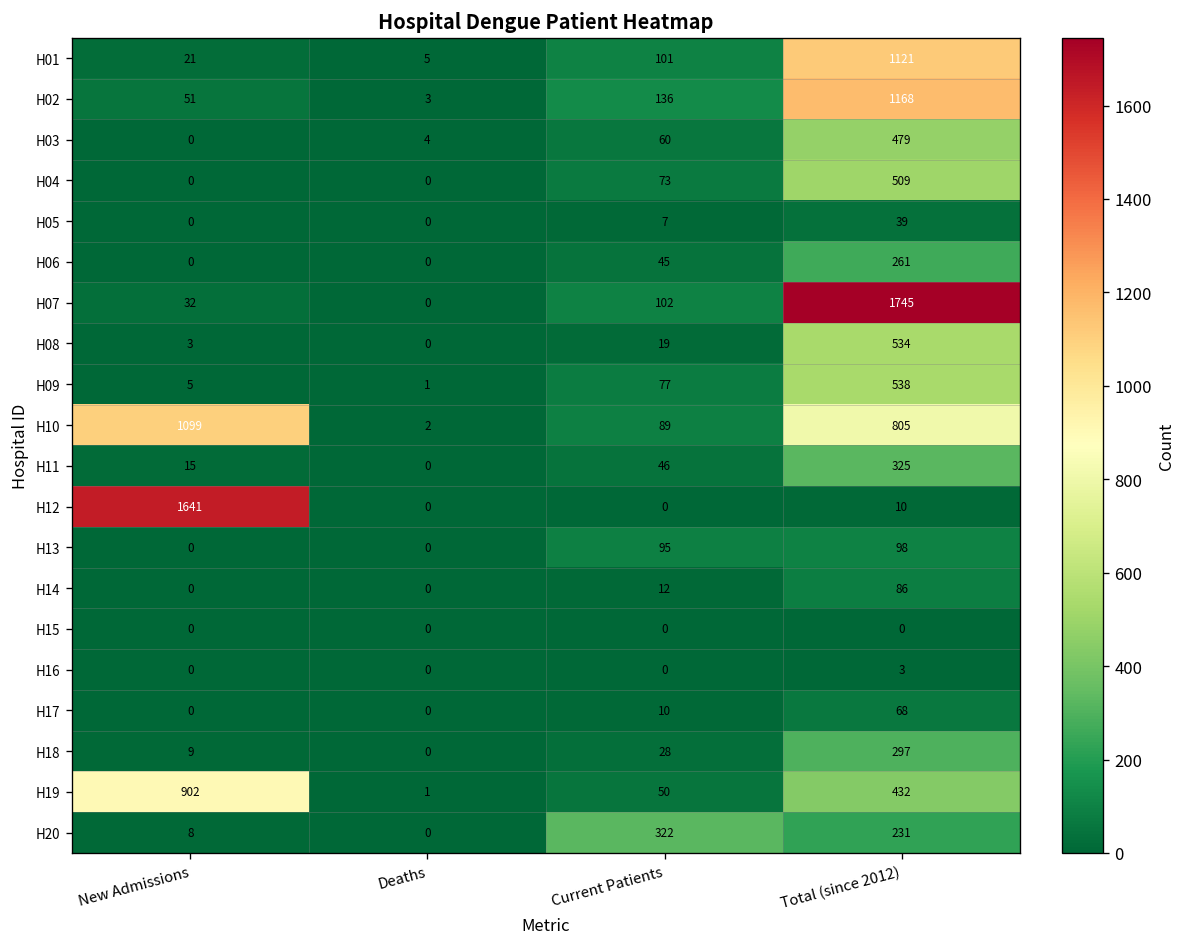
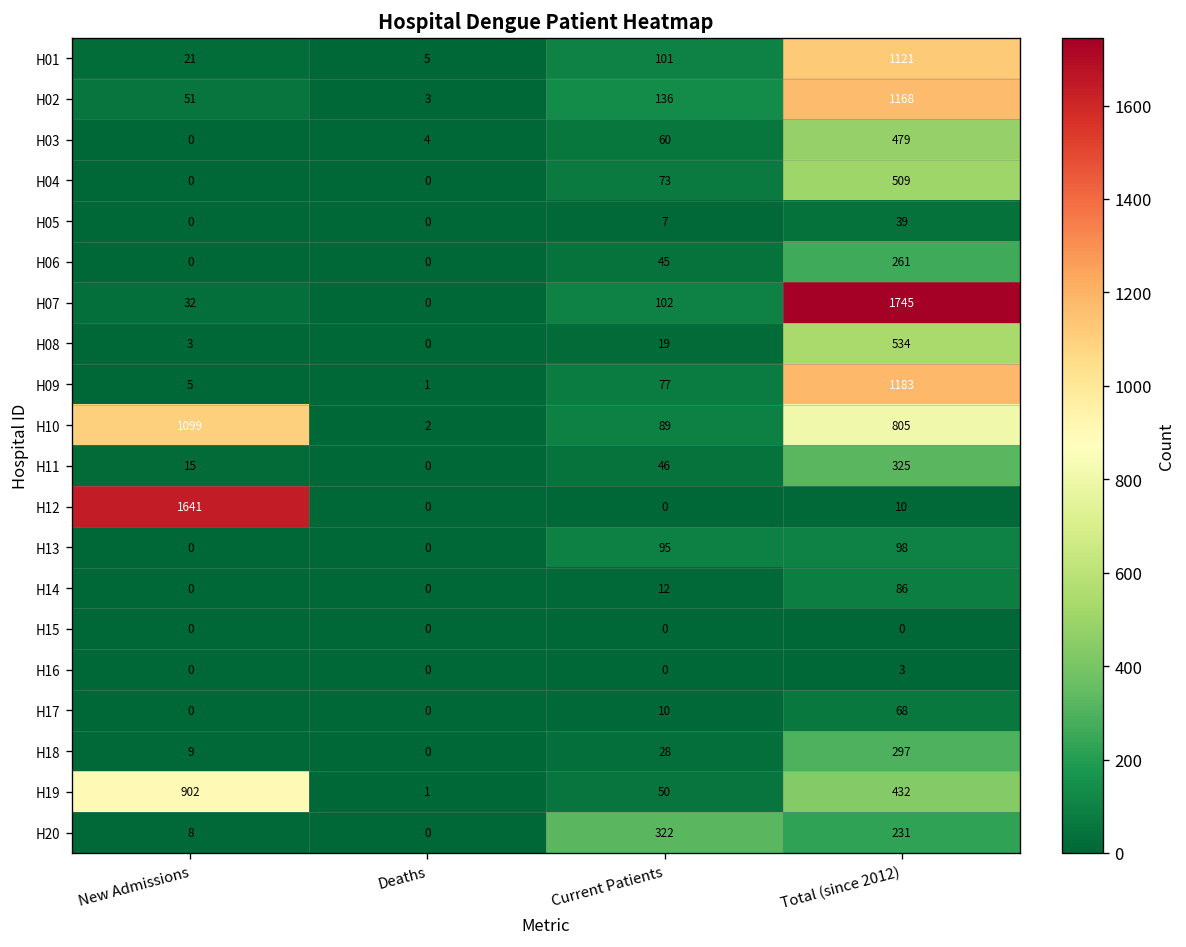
  {
    "H01": {
      "New Admissions": 21,
      "Deaths": 5,
      "Current Patients": 101,
      "Total (since 2012)": 1121
    },
    "H02": {
      "New Admissions": 51,
      "Deaths": 3,
      "Current Patients": 136,
      "Total (since 2012)": 1168
    },
    "H03": {
      "New Admissions": 0,
      "Deaths": 4,
      "Current Patients": 60,
      "Total (since 2012)": 479
    },
    "H04": {
      "New Admissions": 0,
      "Deaths": 0,
      "Current Patients": 73,
      "Total (since 2012)": 509
    },
    "H05": {
      "New Admissions": 0,
      "Deaths": 0,
      "Current Patients": 7,
      "Total (since 2012)": 39
    },
    "H06": {
      "New Admissions": 0,
      "Deaths": 0,
      "Current Patients": 45,
      "Total (since 2012)": 261
    },
    "H07": {
      "New Admissions": 32,
      "Deaths": 0,
      "Current Patients": 102,
      "Total (since 2012)": 1745
    },
    "H08": {
      "New Admissions": 3,
      "Deaths": 0,
      "Current Patients": 19,
      "Total (since 2012)": 534
    },
    "H09": {
      "New Admissions": 5,
      "Deaths": 1,
      "Current Patients": 77,
-     "Total (since 2012)": 538
+     "Total (since 2012)": 1183
    },
    "H10": {
      "New Admissions": 1099,
      "Deaths": 2,
      "Current Patients": 89,
      "Total (since 2012)": 805
    },
    "H11": {
      "New Admissions": 15,
      "Deaths": 0,
      "Current Patients": 46,
      "Total (since 2012)": 325
    },
    "H12": {
      "New Admissions": 1641,
      "Deaths": 0,
      "Current Patients": 0,
      "Total (since 2012)": 10
    },
    "H13": {
      "New Admissions": 0,
      "Deaths": 0,
      "Current Patients": 95,
      "Total (since 2012)": 98
    },
    "H14": {
      "New Admissions": 0,
      "Deaths": 0,
      "Current Patients": 12,
      "Total (since 2012)": 86
    },
    "H15": {
      "New Admissions": 0,
      "Deaths": 0,
      "Current Patients": 0,
      "Total (since 2012)": 0
    },
    "H16": {
      "New Admissions": 0,
      "Deaths": 0,
      "Current Patients": 0,
      "Total (since 2012)": 3
    },
    "H17": {
      "New Admissions": 0,
      "Deaths": 0,
      "Current Patients": 10,
      "Total (since 2012)": 68
    },
    "H18": {
      "New Admissions": 9,
      "Deaths": 0,
      "Current Patients": 28,
      "Total (since 2012)": 297
    },
    "H19": {
      "New Admissions": 902,
      "Deaths": 1,
      "Current Patients": 50,
      "Total (since 2012)": 432
    },
    "H20": {
      "New Admissions": 8,
      "Deaths": 0,
      "Current Patients": 322,
      "Total (since 2012)": 231
    }
  }
